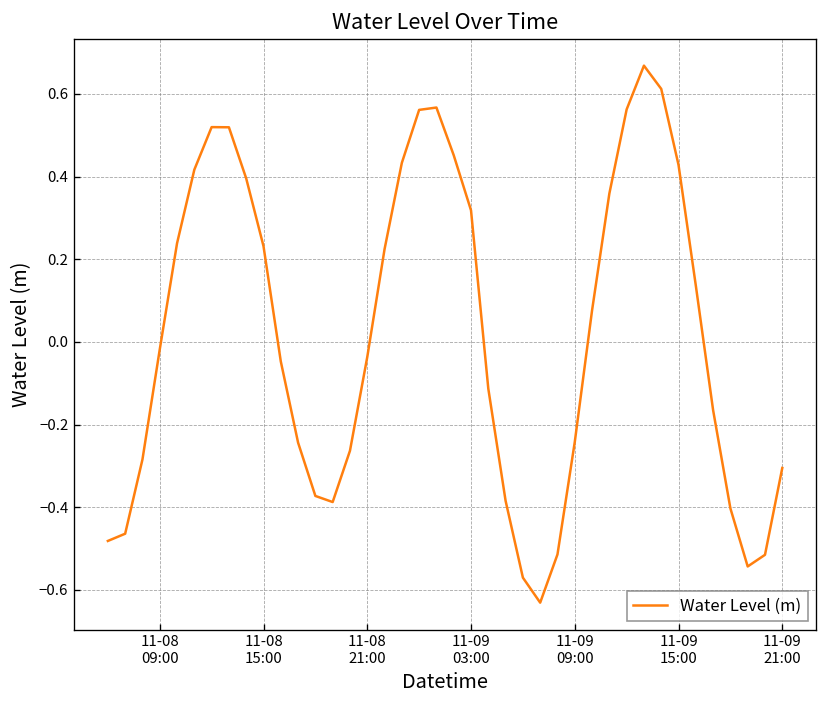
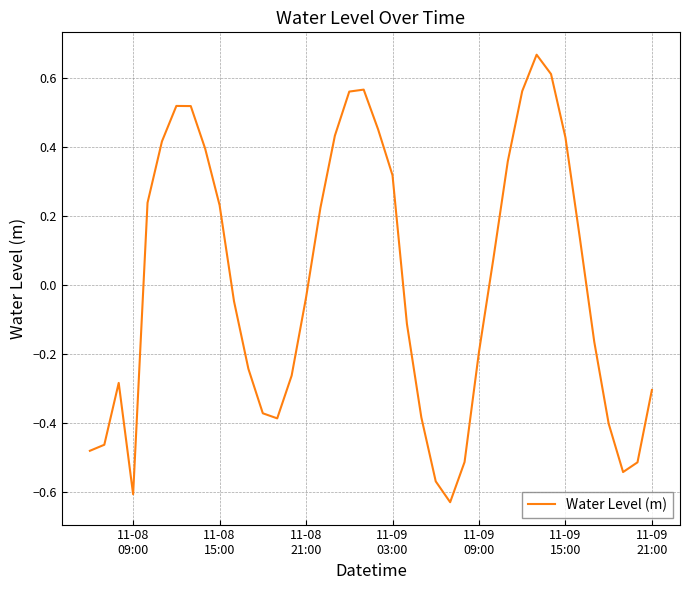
  {
-   "11-08 09:00": -0.02,
+   "11-08 09:00": -0.61,
    "11-08 15:00": 0.23,
    "11-08 21:00": -0.04,
    "11-09 03:00": 0.32,
-   "11-09 09:00": -0.24,
+   "11-09 09:00": -0.19,
    "11-09 15:00": 0.43,
    "11-09 21:00": -0.31
  }
